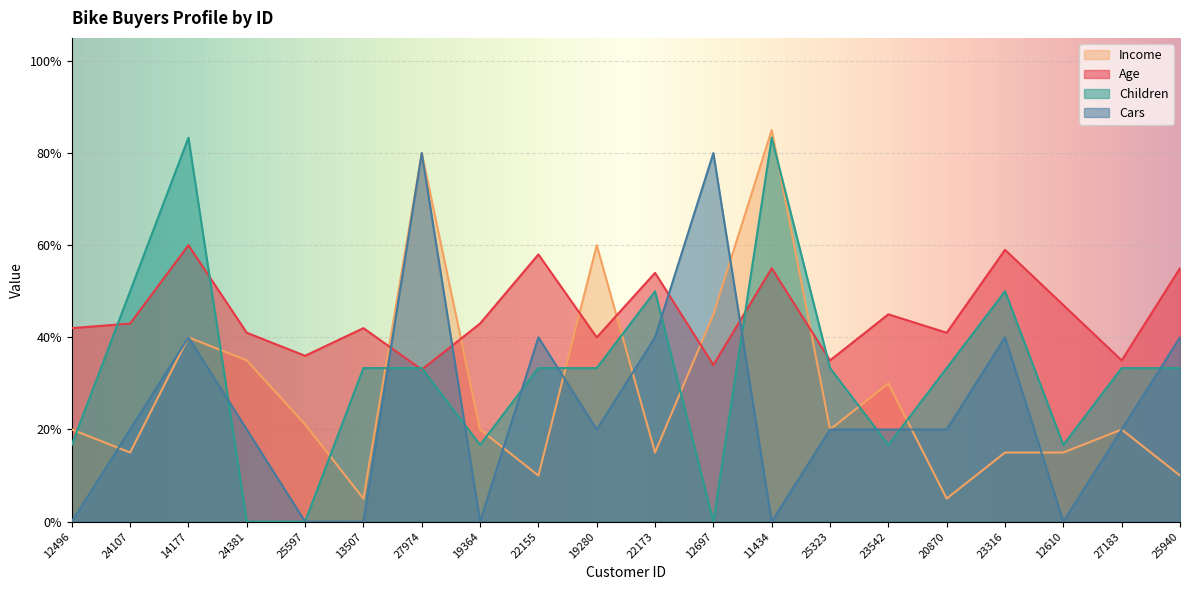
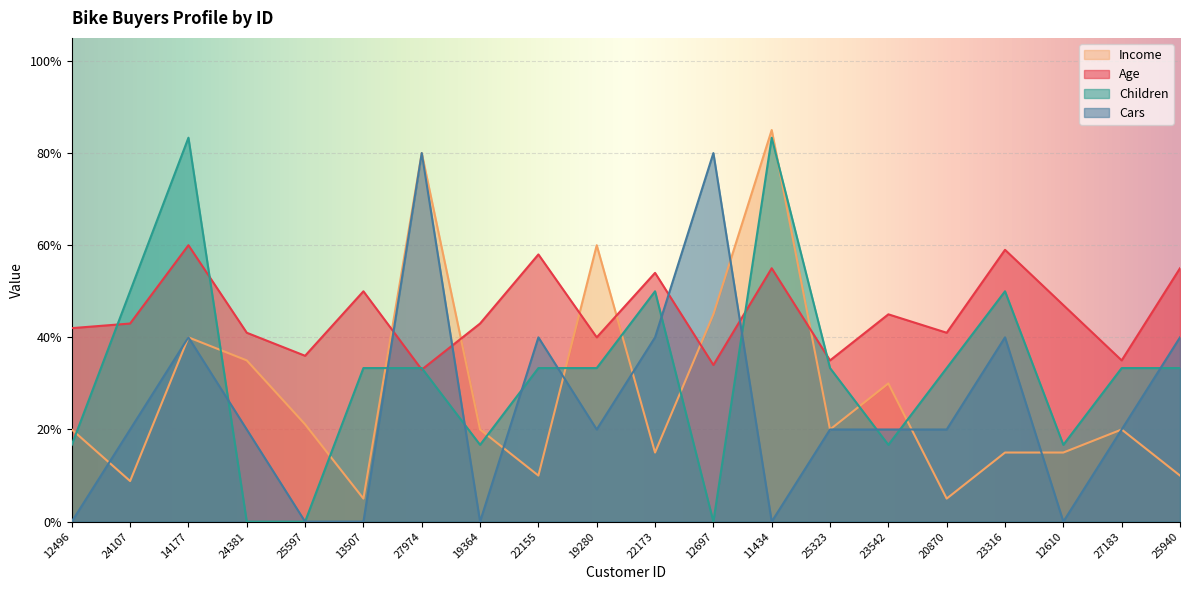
  {
    "Income": {
      "12496": "20%",
-     "24107": "15%",
+     "24107": "9%",
      "24381": "35%",
      "25597": "21%",
      "13507": "5%",
      "19364": "20%",
      "22155": "10%",
      "19280": "60%",
      "22173": "15%",
      "12697": "45%",
      "11434": "85%",
      "23542": "30%",
      "20870": "5%",
      "23316": "15%",
      "12610": "15%",
      "25940": "10%"
    },
    "Age": {
      "12496": "42%",
      "24107": "43%",
      "14177": "60%",
      "24381": "41%",
      "25597": "36%",
-     "13507": "42%",
+     "13507": "50%",
      "19364": "43%",
      "22155": "58%",
      "19280": "40%",
      "22173": "54%",
      "12697": "34%",
      "11434": "55%",
      "25323": "35%",
      "23542": "45%",
      "20870": "41%",
      "23316": "59%",
      "12610": "47%",
      "27183": "35%",
      "25940": "55%"
    }
  }
